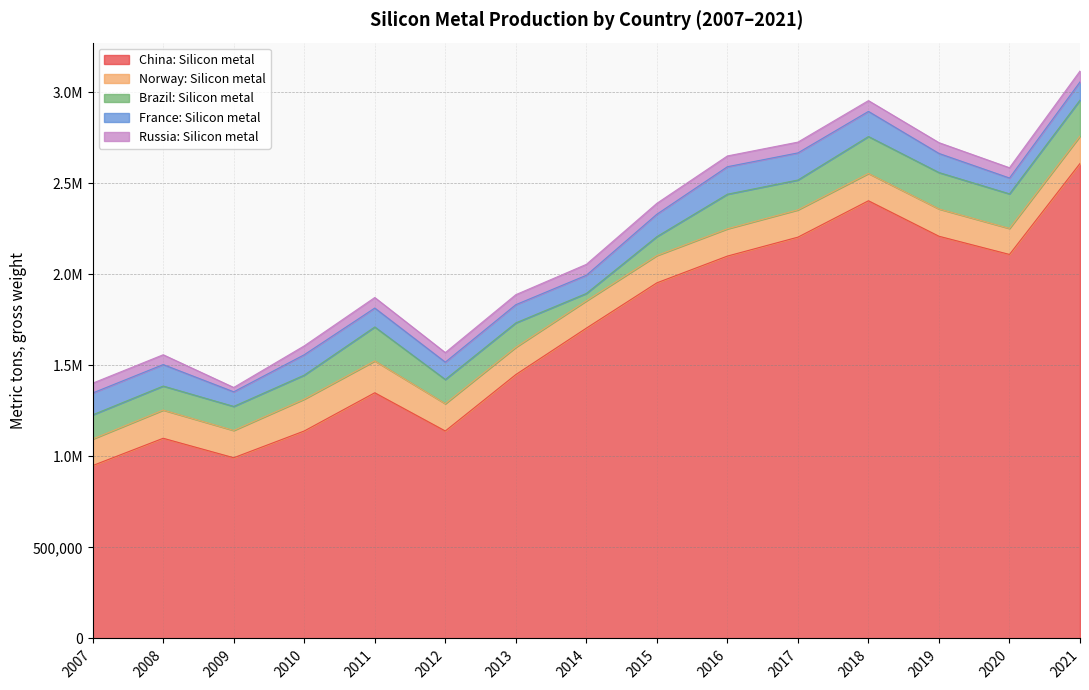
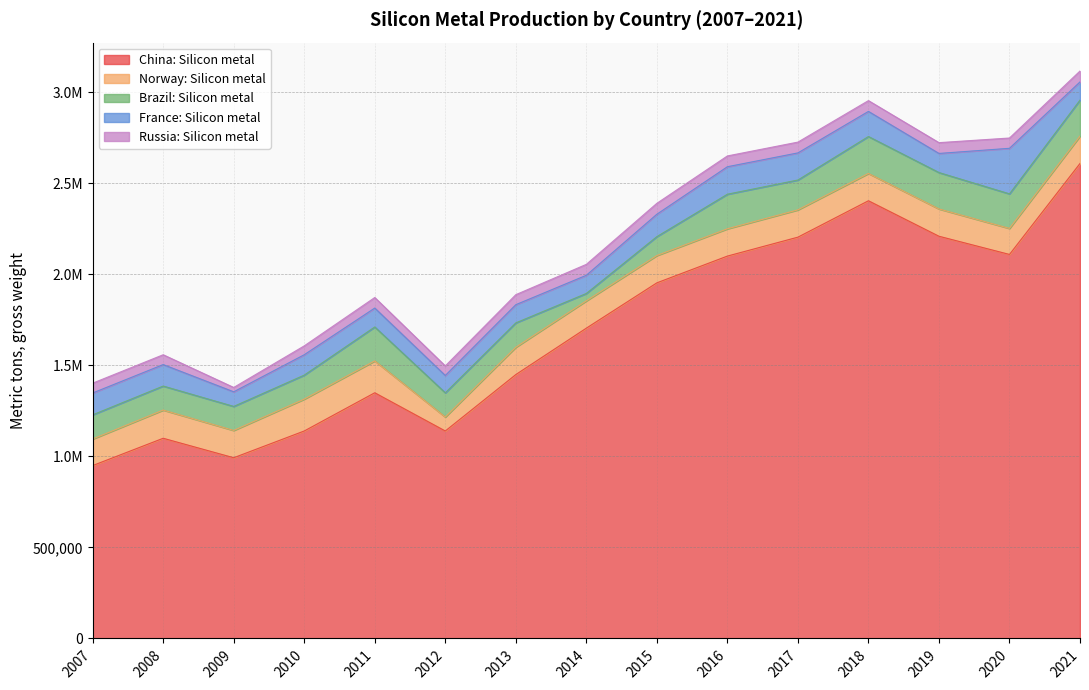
  {
    "China: Silicon metal": {
      "2007": "950,000",
      "2008": "1,100,000",
      "2009": "990,000",
      "2010": "1,140,000",
      "2011": "1,350,000",
      "2012": "1,140,000",
      "2013": "1,450,000",
      "2014": "1,710,000",
      "2015": "1,950,000",
      "2016": "2,100,000",
      "2017": "2,210,000",
      "2018": "2,410,000",
      "2019": "2,210,000",
      "2020": "2,110,000",
      "2021": "2,610,000"
    },
    "Norway: Silicon metal": {
      "2007": "150,000",
      "2008": "160,000",
      "2009": "150,000",
      "2010": "180,000",
      "2011": "180,000",
-     "2012": "150,000",
+     "2012": "80,000",
      "2013": "150,000",
      "2014": "150,000",
      "2015": "150,000",
      "2016": "150,000",
      "2017": "150,000",
      "2018": "150,000",
      "2019": "150,000",
      "2020": "140,000",
      "2021": "150,000"
    },
    "Brazil: Silicon metal": {
      "2007": "130,000",
      "2008": "130,000",
      "2009": "130,000",
      "2010": "130,000",
      "2011": "190,000",
      "2012": "130,000",
      "2013": "130,000",
      "2014": "40,000",
      "2015": "100,000",
      "2016": "190,000",
      "2017": "160,000",
      "2018": "200,000",
      "2019": "200,000",
      "2020": "190,000",
      "2021": "200,000"
    },
    "France: Silicon metal": {
      "2007": "120,000",
      "2008": "120,000",
      "2009": "80,000",
      "2010": "110,000",
      "2011": "100,000",
      "2012": "100,000",
      "2013": "100,000",
      "2014": "100,000",
      "2015": "120,000",
      "2016": "150,000",
      "2017": "150,000",
      "2018": "140,000",
      "2019": "110,000",
-     "2020": "90,000",
+     "2020": "250,000",
      "2021": "100,000"
    },
    "Russia: Silicon metal": {
      "2007": "50,000",
      "2008": "50,000",
      "2009": "20,000",
      "2010": "50,000",
      "2011": "60,000",
      "2012": "50,000",
      "2013": "60,000",
      "2014": "60,000",
      "2015": "60,000",
      "2016": "60,000",
      "2017": "60,000",
      "2018": "60,000",
      "2019": "60,000",
      "2020": "60,000",
      "2021": "60,000"
    }
  }
